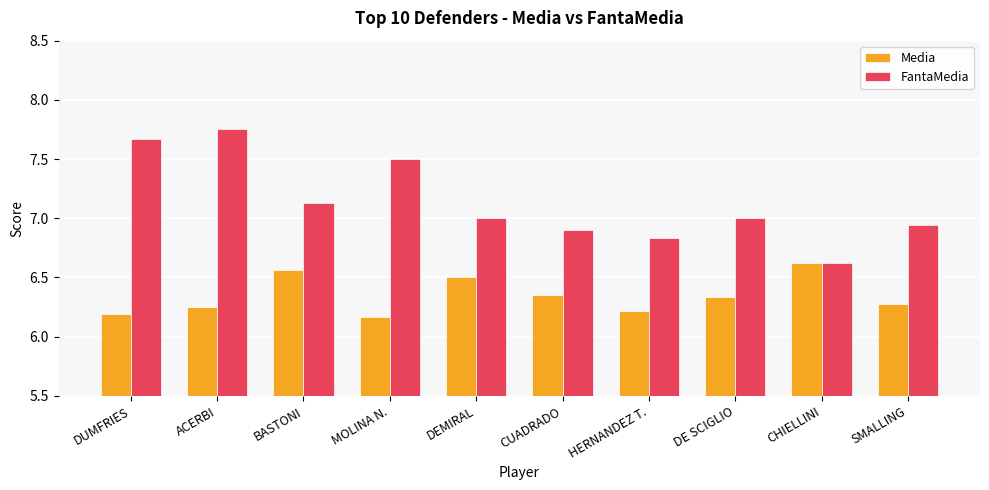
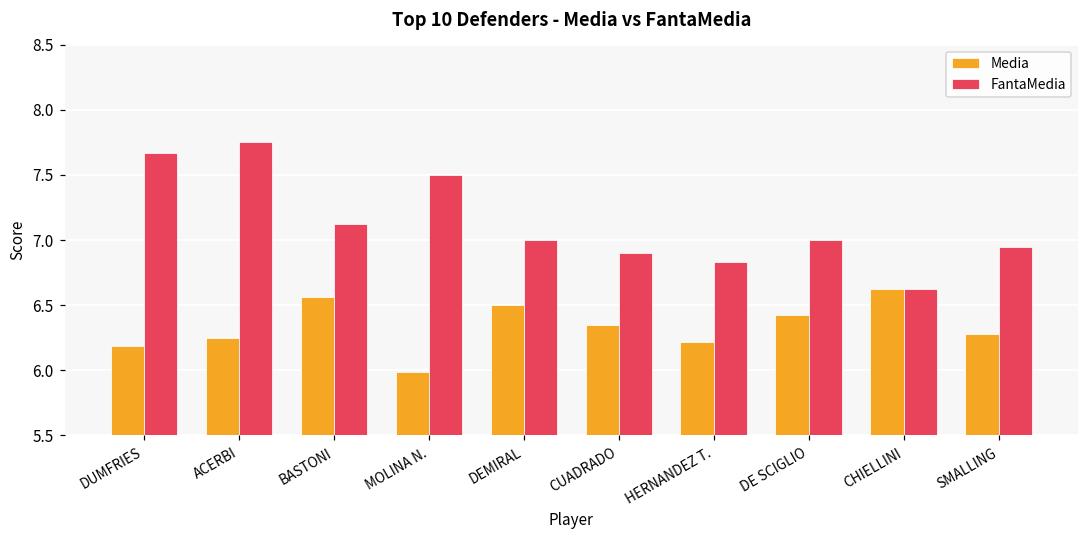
  {
    "Media": {
      "DUMFRIES": 6.19,
      "ACERBI": 6.25,
      "BASTONI": 6.56,
-     "MOLINA N.": 6.17,
+     "MOLINA N.": 5.99,
      "DEMIRAL": 6.50,
      "CUADRADO": 6.35,
      "HERNANDEZ T.": 6.22,
-     "DE SCIGLIO": 6.33,
+     "DE SCIGLIO": 6.43,
      "CHIELLINI": 6.63,
      "SMALLING": 6.28
    },
    "FantaMedia": {
      "DUMFRIES": 7.67,
      "ACERBI": 7.75,
      "BASTONI": 7.13,
      "MOLINA N.": 7.50,
      "DEMIRAL": 7.00,
      "CUADRADO": 6.90,
      "HERNANDEZ T.": 6.83,
      "DE SCIGLIO": 7.00,
      "CHIELLINI": 6.63,
      "SMALLING": 6.94
    }
  }
